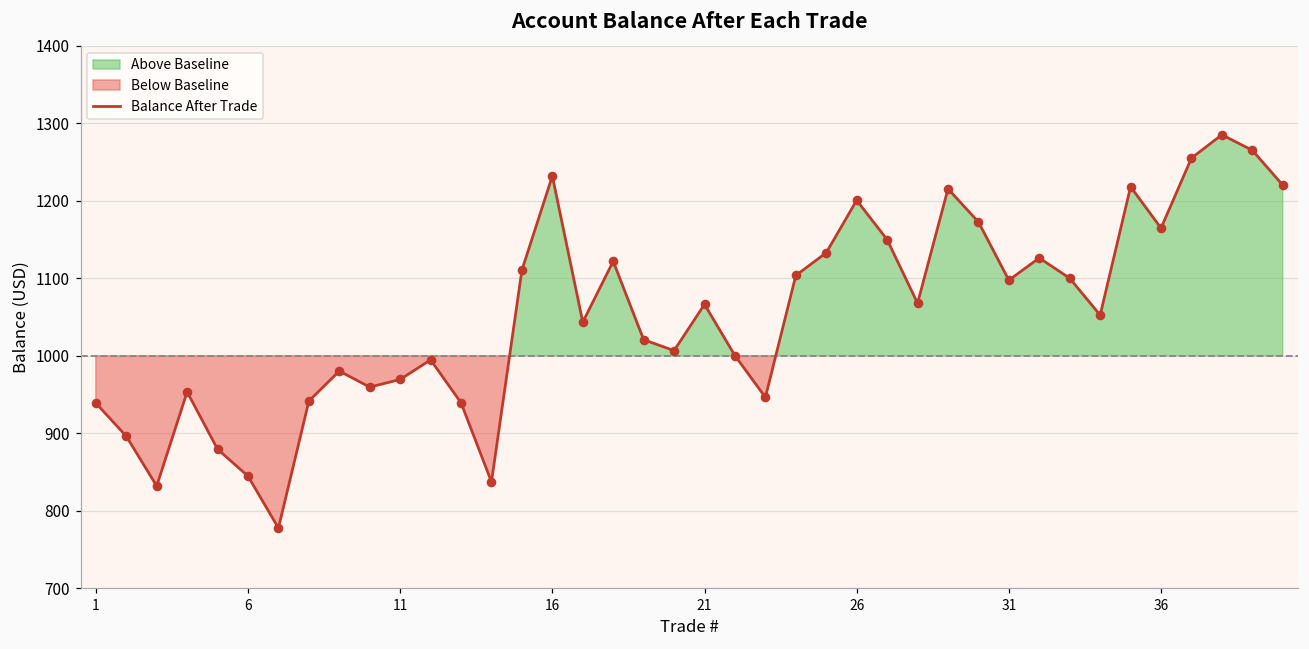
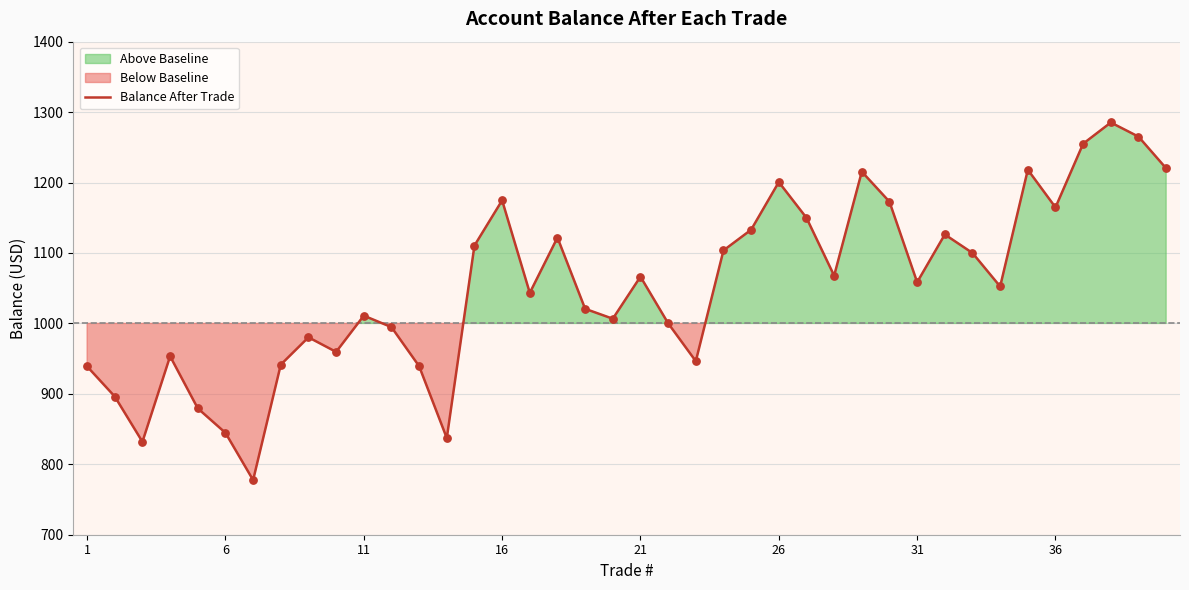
  {
    "1": 940,
    "6": 840,
-   "11": 970,
-   "16": 1230,
+   "11": 1010,
+   "16": 1170,
    "21": 1070,
    "26": 1200,
-   "31": 1100,
+   "31": 1060,
    "36": 1160
  }
